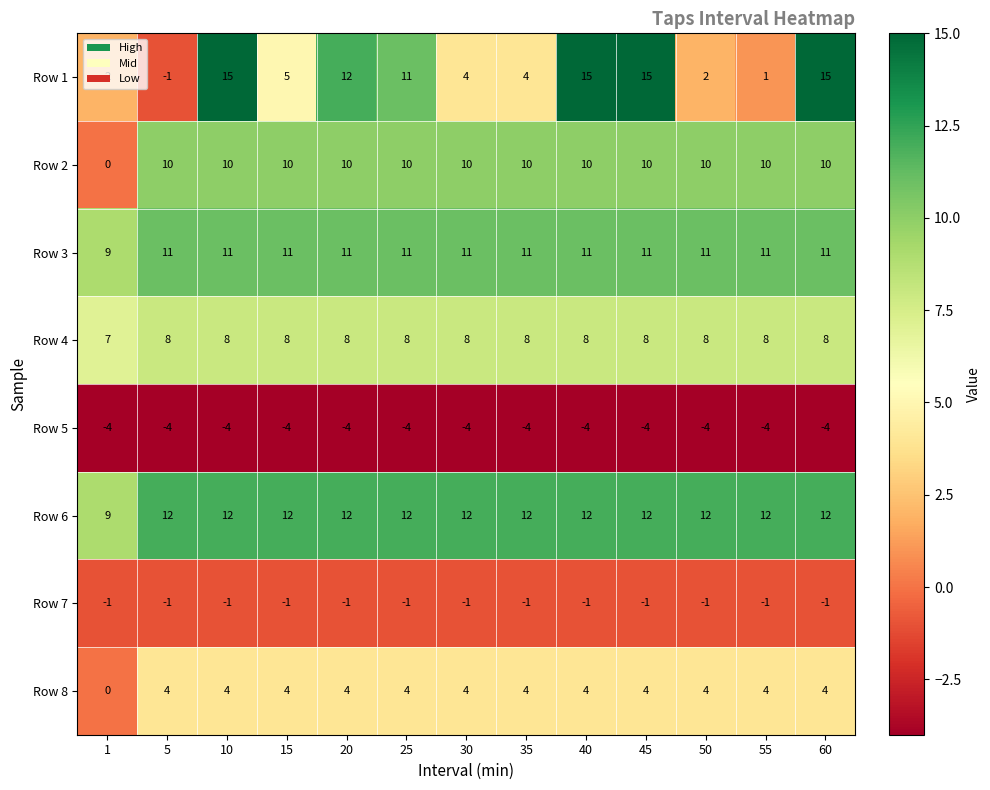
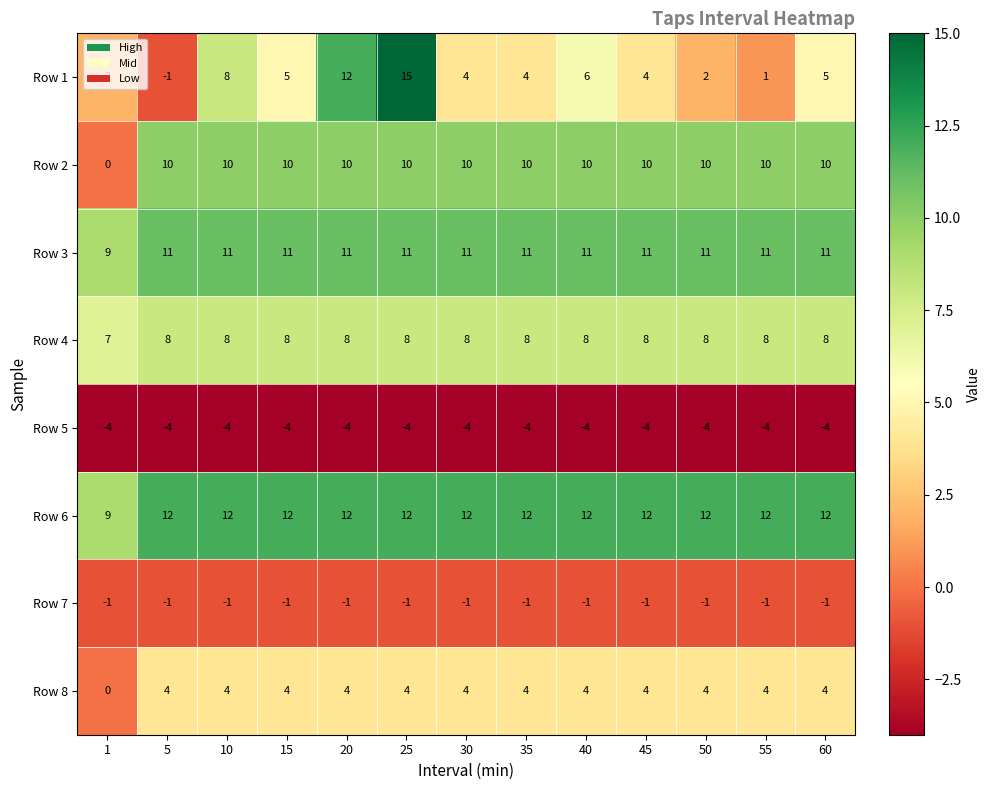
  {
    "Row 1": {
      "5": -1,
-     "10": 15,
+     "10": 8,
      "15": 5,
      "20": 12,
-     "25": 11,
+     "25": 15,
      "30": 4,
      "35": 4,
-     "40": 15,
-     "45": 15,
+     "40": 6,
+     "45": 4,
      "50": 2,
      "55": 1,
-     "60": 15
+     "60": 5
    },
    "Row 2": {
      "1": 0,
      "5": 10,
      "10": 10,
      "15": 10,
      "20": 10,
      "25": 10,
      "30": 10,
      "35": 10,
      "40": 10,
      "45": 10,
      "50": 10,
      "55": 10,
      "60": 10
    },
    "Row 3": {
      "1": 9,
      "5": 11,
      "10": 11,
      "15": 11,
      "20": 11,
      "25": 11,
      "30": 11,
      "35": 11,
      "40": 11,
      "45": 11,
      "50": 11,
      "55": 11,
      "60": 11
    },
    "Row 4": {
      "1": 7,
      "5": 8,
      "10": 8,
      "15": 8,
      "20": 8,
      "25": 8,
      "30": 8,
      "35": 8,
      "40": 8,
      "45": 8,
      "50": 8,
      "55": 8,
      "60": 8
    },
    "Row 5": {
      "1": -4,
      "5": -4,
      "10": -4,
      "15": -4,
      "20": -4,
      "25": -4,
      "30": -4,
      "35": -4,
      "40": -4,
      "45": -4,
      "50": -4,
      "55": -4,
      "60": -4
    },
    "Row 6": {
      "1": 9,
      "5": 12,
      "10": 12,
      "15": 12,
      "20": 12,
      "25": 12,
      "30": 12,
      "35": 12,
      "40": 12,
      "45": 12,
      "50": 12,
      "55": 12,
      "60": 12
    },
    "Row 7": {
      "1": -1,
      "5": -1,
      "10": -1,
      "15": -1,
      "20": -1,
      "25": -1,
      "30": -1,
      "35": -1,
      "40": -1,
      "45": -1,
      "50": -1,
      "55": -1,
      "60": -1
    },
    "Row 8": {
      "1": 0,
      "5": 4,
      "10": 4,
      "15": 4,
      "20": 4,
      "25": 4,
      "30": 4,
      "35": 4,
      "40": 4,
      "45": 4,
      "50": 4,
      "55": 4,
      "60": 4
    }
  }
